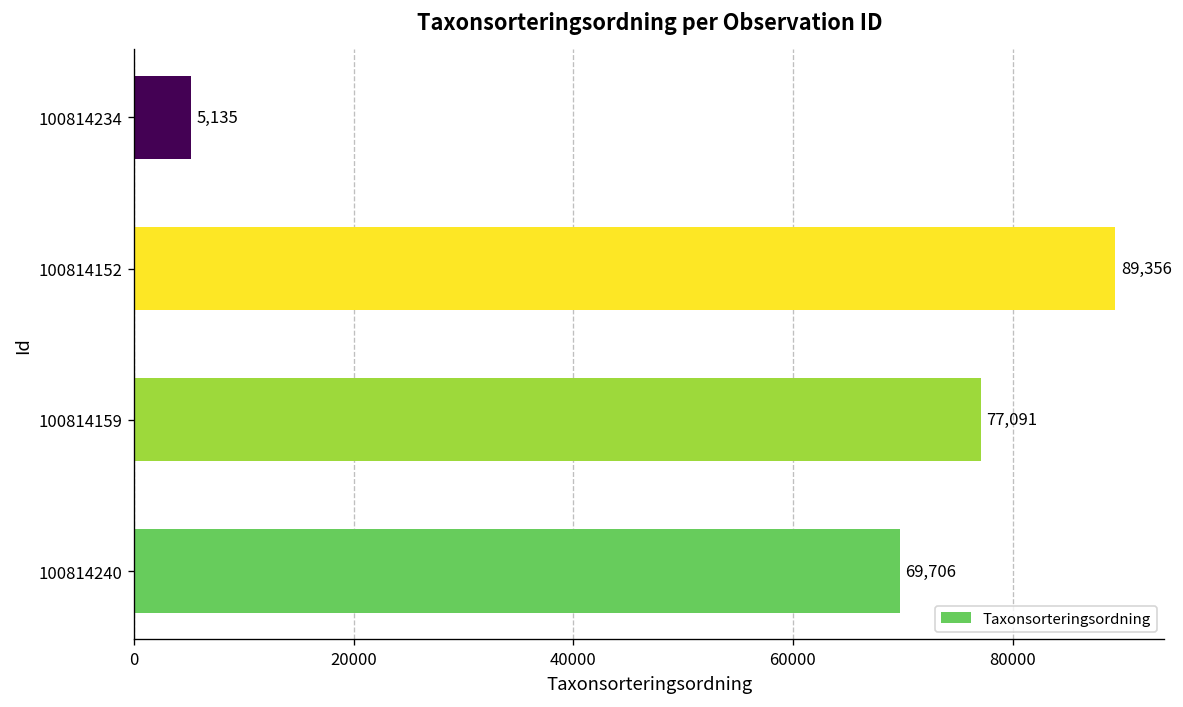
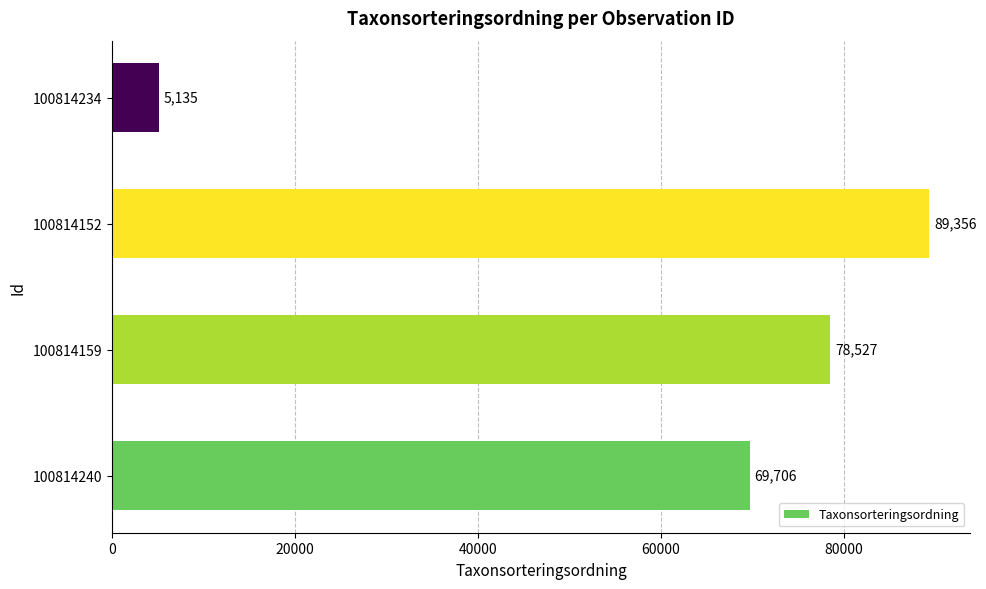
  {
    "100814234": "5,135",
    "100814152": "89,356",
-   "100814159": "77,091",
+   "100814159": "78,527",
    "100814240": "69,706"
  }
